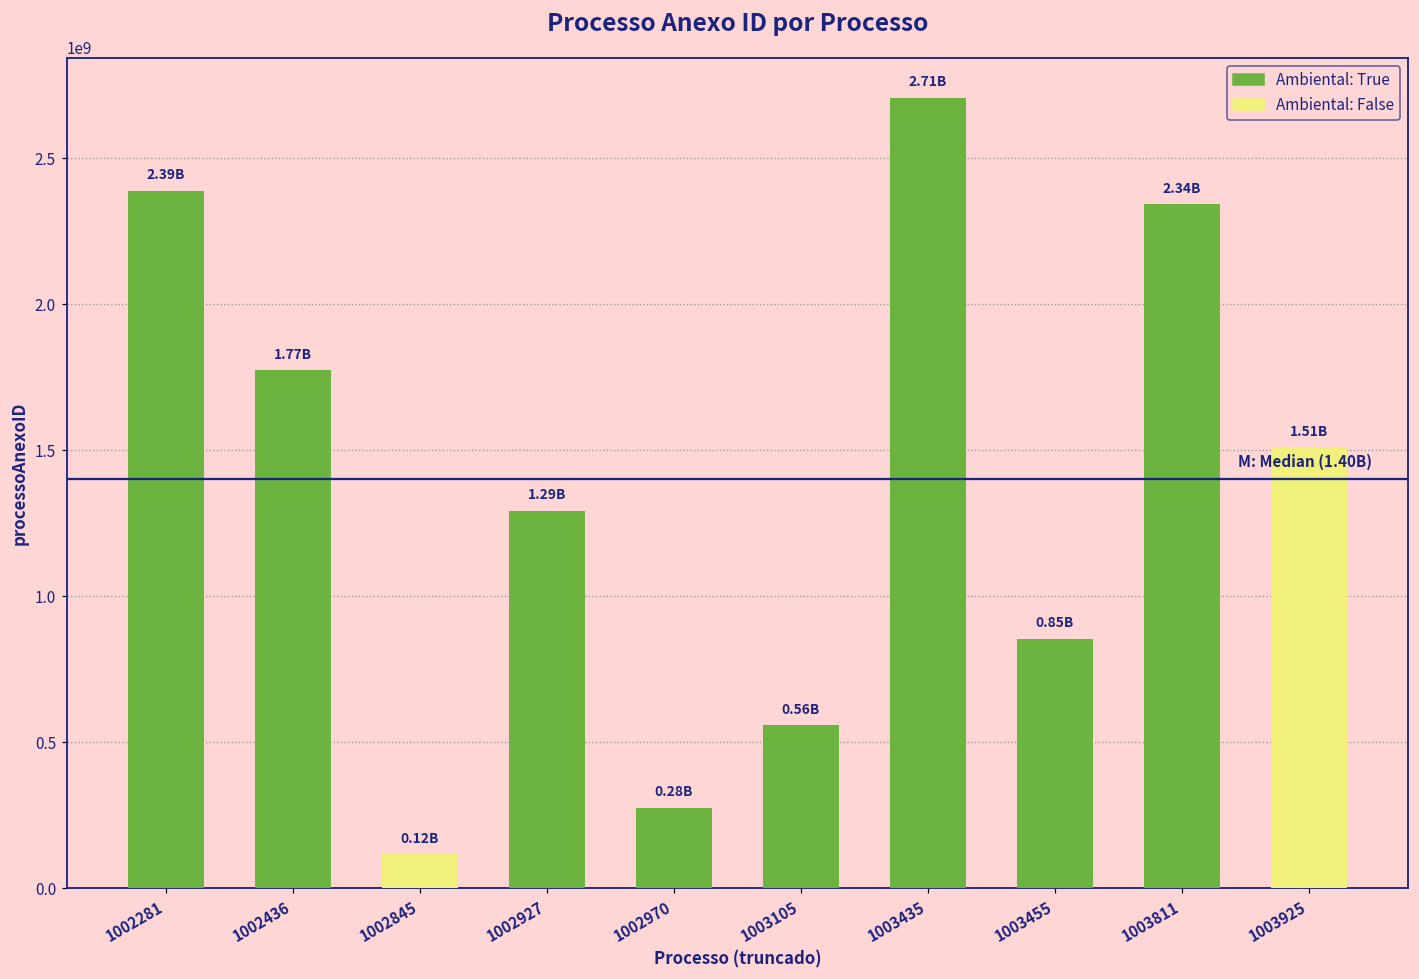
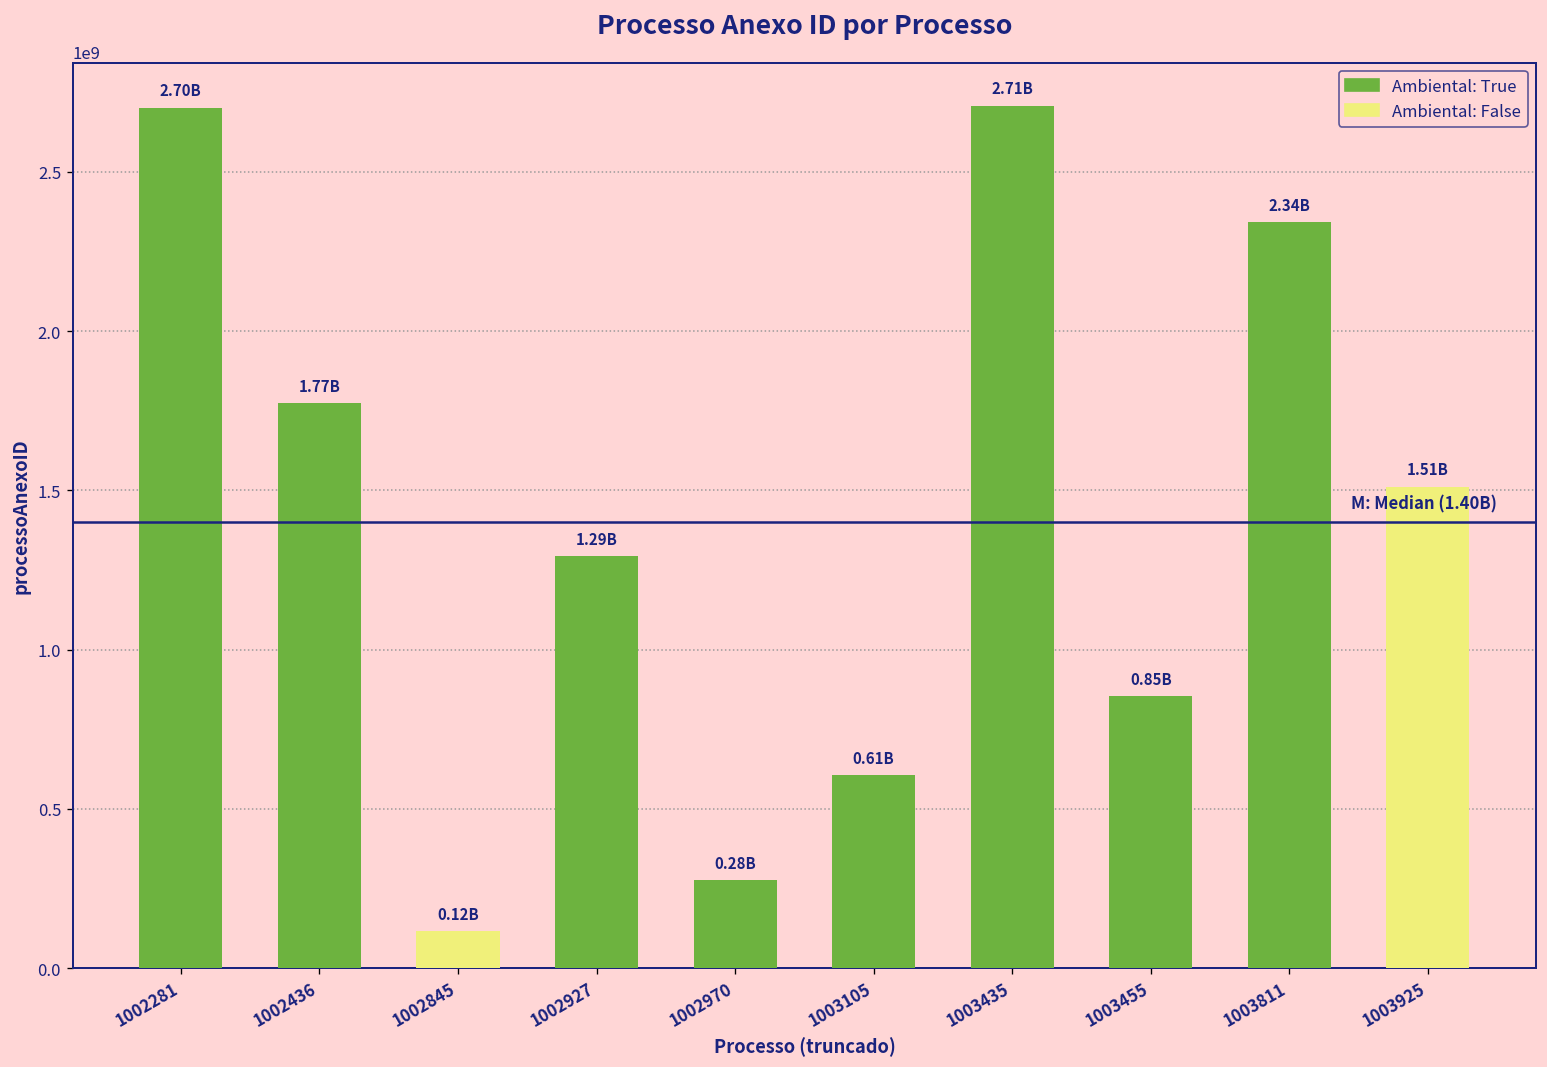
  {
-   "1002281": "2.39B",
+   "1002281": "2.70B",
    "1002436": "1.77B",
    "1002845": "0.12B",
    "1002927": "1.29B",
    "1002970": "0.28B",
-   "1003105": "0.56B",
+   "1003105": "0.61B",
    "1003435": "2.71B",
    "1003455": "0.85B",
    "1003811": "2.34B",
    "1003925": "1.51B"
  }
